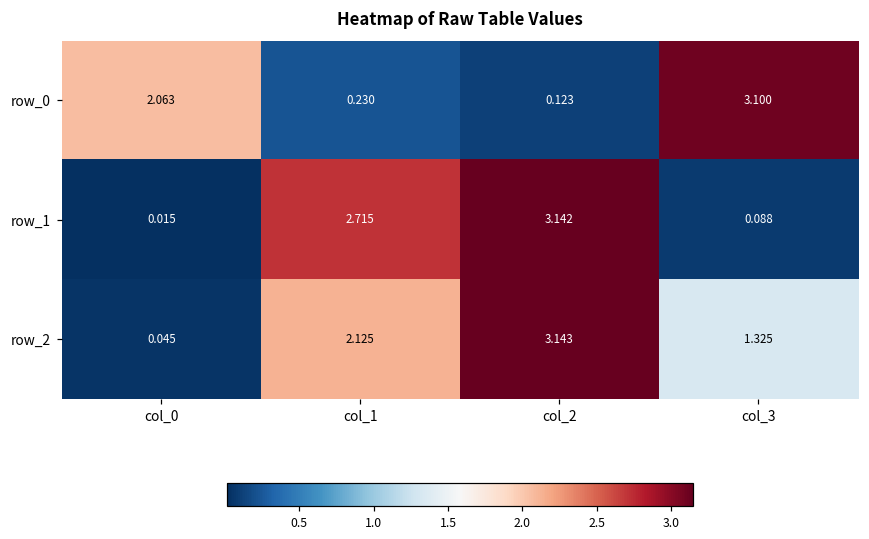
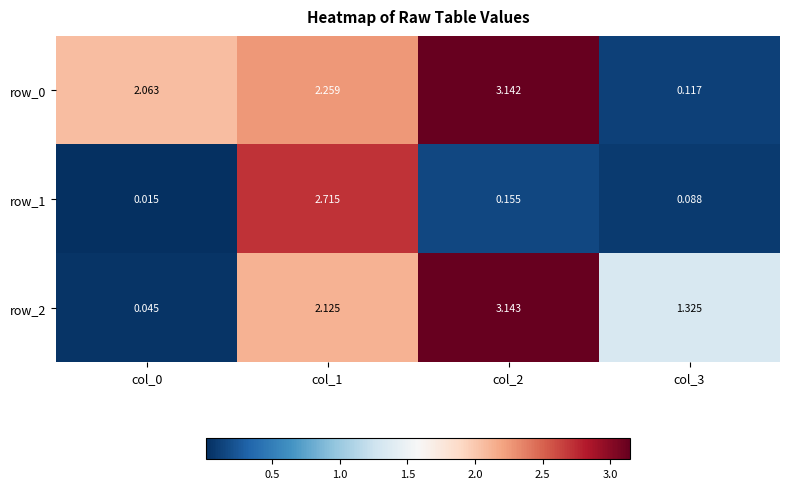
  {
    "row_0": {
      "col_0": 2.063,
-     "col_1": 0.230,
-     "col_2": 0.123,
-     "col_3": 3.100
+     "col_1": 2.259,
+     "col_2": 3.142,
+     "col_3": 0.117
    },
    "row_1": {
      "col_0": 0.015,
      "col_1": 2.715,
-     "col_2": 3.142,
+     "col_2": 0.155,
      "col_3": 0.088
    },
    "row_2": {
      "col_0": 0.045,
      "col_1": 2.125,
      "col_2": 3.143,
      "col_3": 1.325
    }
  }
